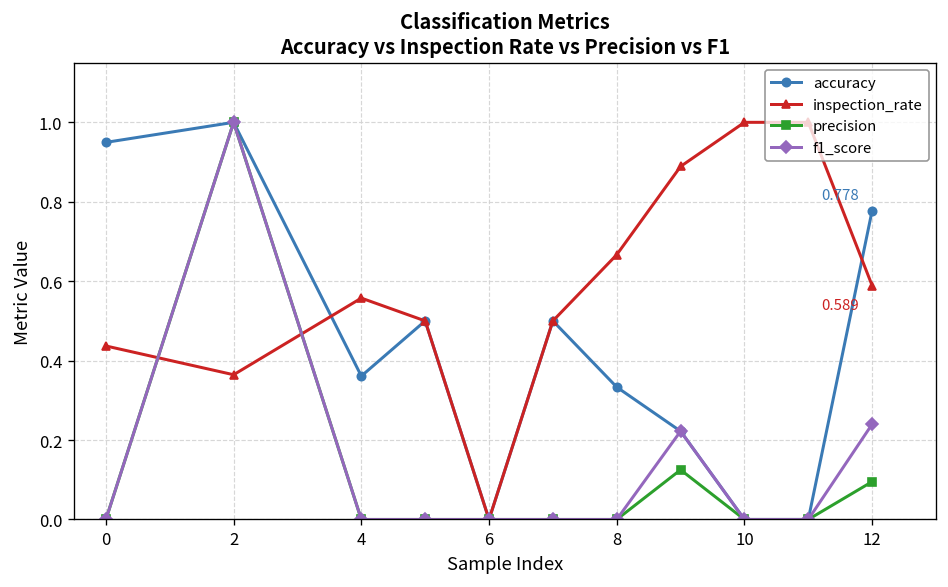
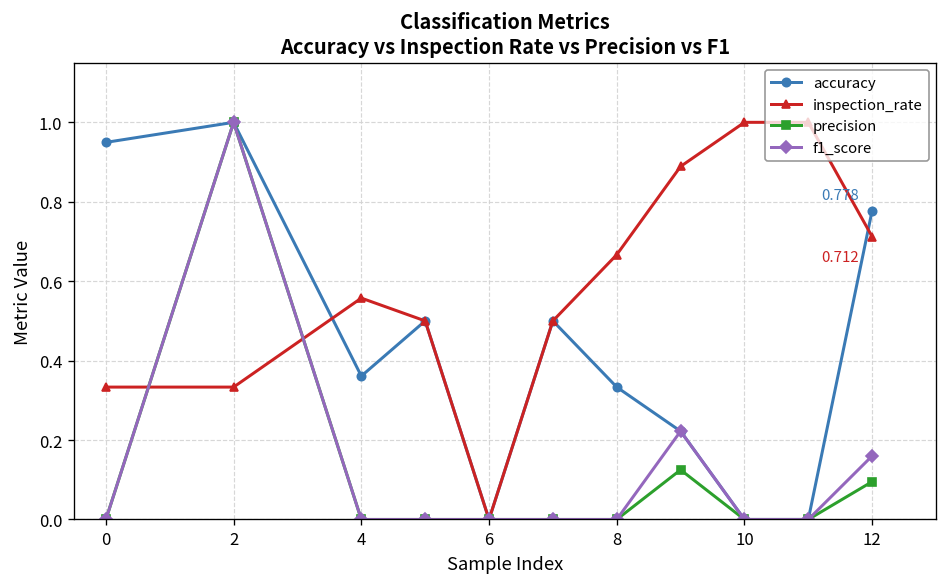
  {
    "accuracy": {
      "12": 0.778
    },
    "inspection_rate": {
-     "0": 0.44,
-     "2": 0.36,
-     "12": 0.589
+     "0": 0.33,
+     "2": 0.33,
+     "12": 0.712
    },
    "precision": {
      "12": 0.10
    },
    "f1_score": {
-     "12": 0.24
+     "12": 0.16
    }
  }
